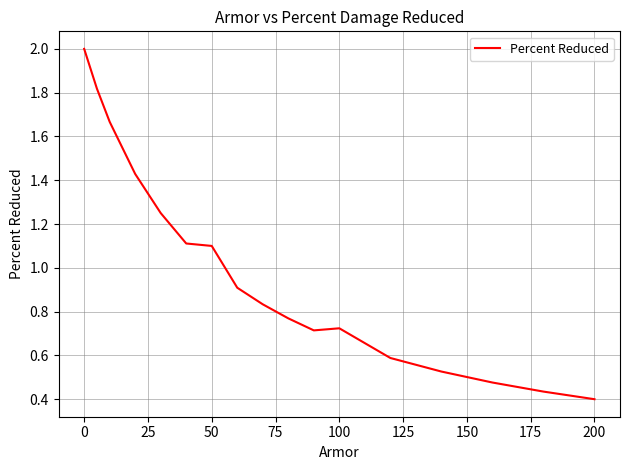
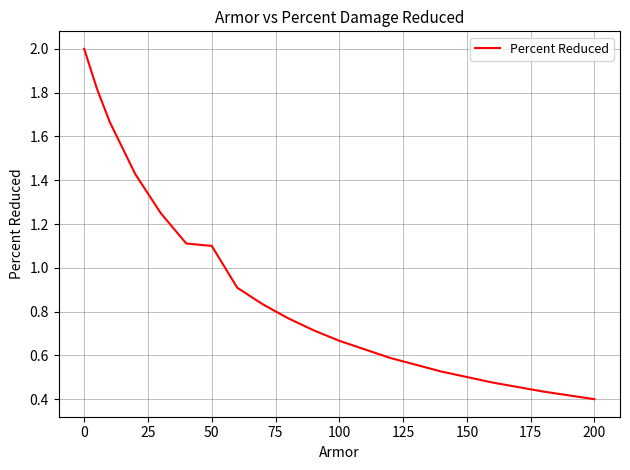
  {
    "0": 2.00,
    "50": 1.10,
-   "100": 0.72,
+   "100": 0.67,
    "200": 0.40
  }
